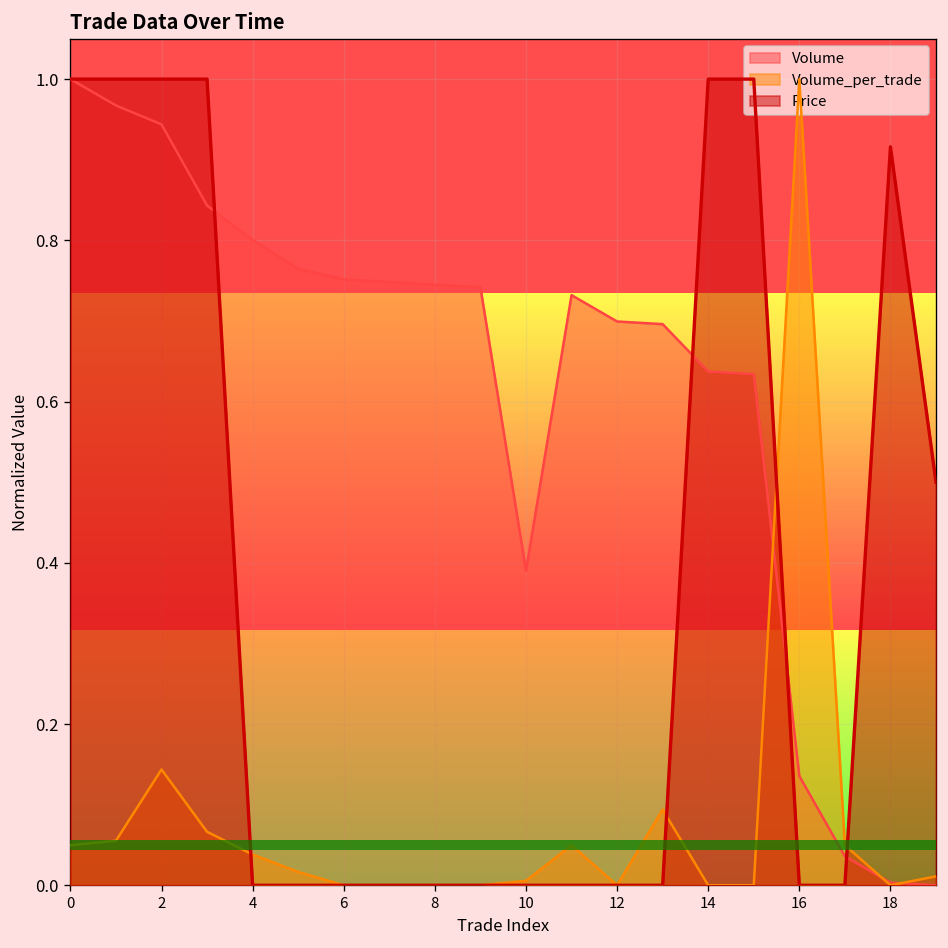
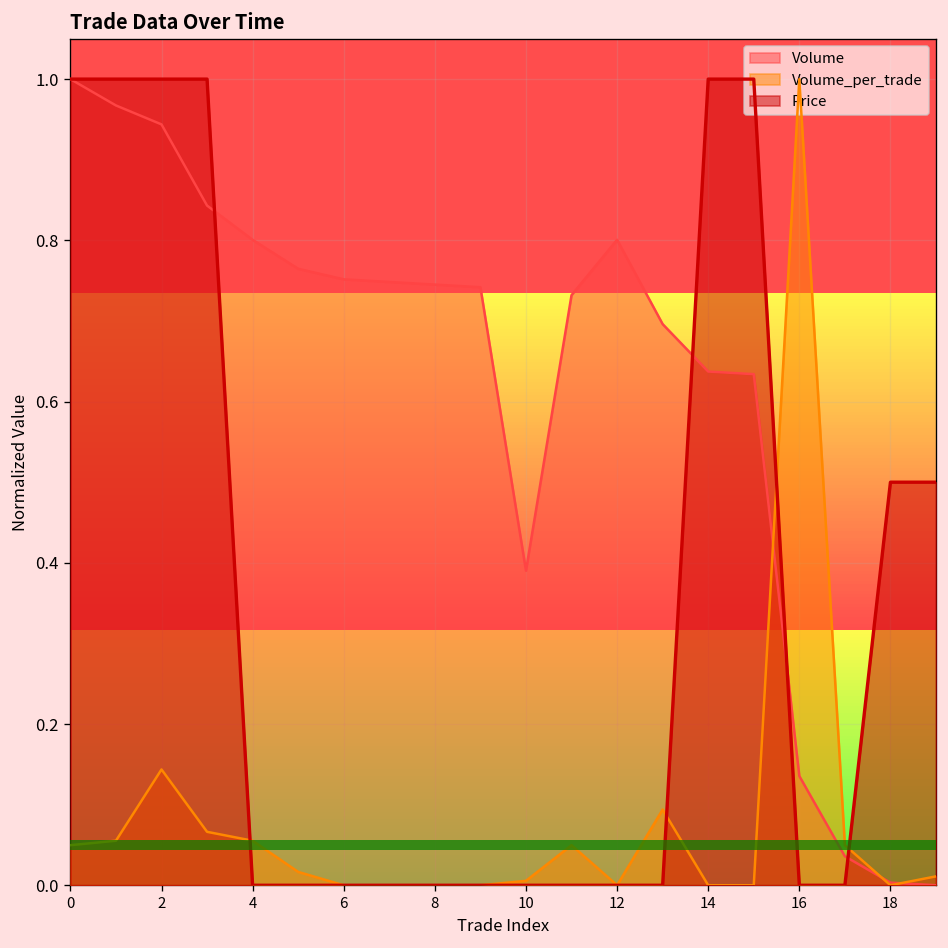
  {
    "Volume": {
      "2": 0.94,
      "4": 0.80,
      "6": 0.75,
      "8": 0.75,
      "10": 0.39,
-     "12": 0.70,
+     "12": 0.80,
      "14": 0.64,
      "16": 0.14
    },
    "Volume_per_trade": {
      "0": 0.05,
      "2": 0.14,
-     "4": 0.04,
+     "4": 0.06,
      "10": 0.01,
      "14": 0.00
    },
    "Price": {
      "2": 1.00,
      "4": 0.00,
      "10": 0.00,
      "14": 1.00,
      "16": 0.00,
-     "18": 0.92
+     "18": 0.50
    }
  }
